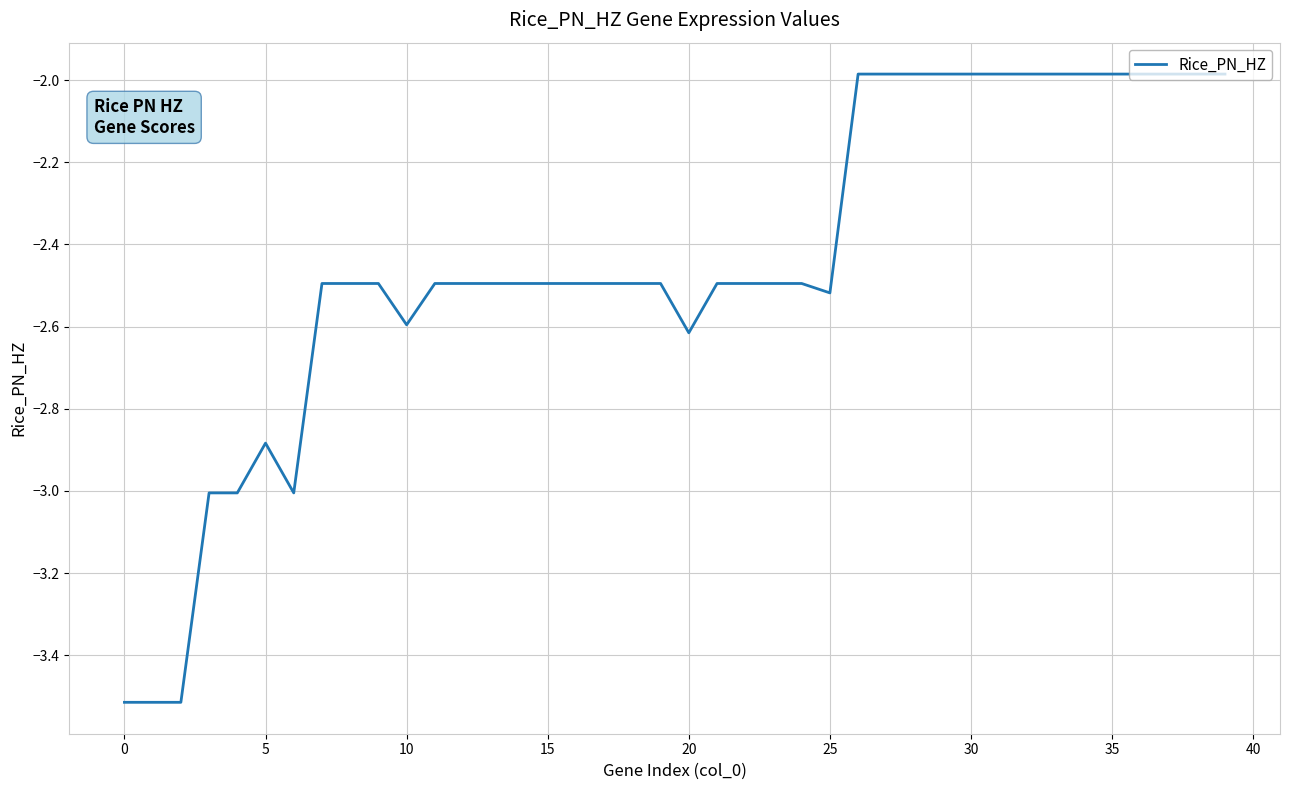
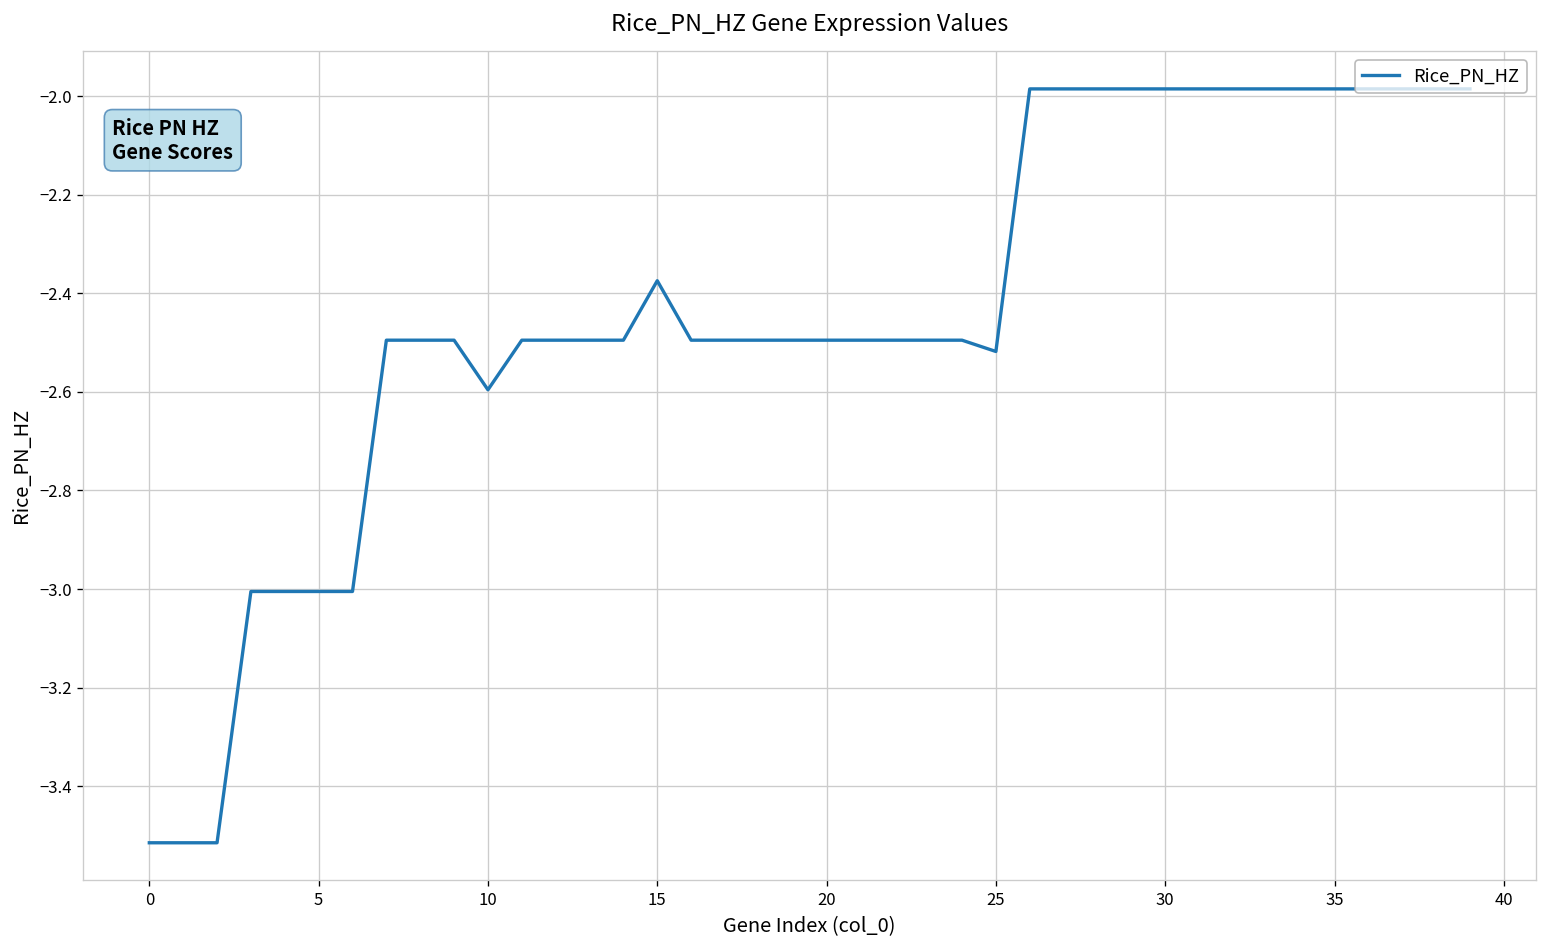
  {
    "0": -3.51,
-   "5": -2.88,
+   "5": -3.00,
    "10": -2.60,
-   "15": -2.50,
-   "20": -2.62,
+   "15": -2.37,
+   "20": -2.50,
    "25": -2.52,
    "30": -1.99,
    "35": -1.99
  }
